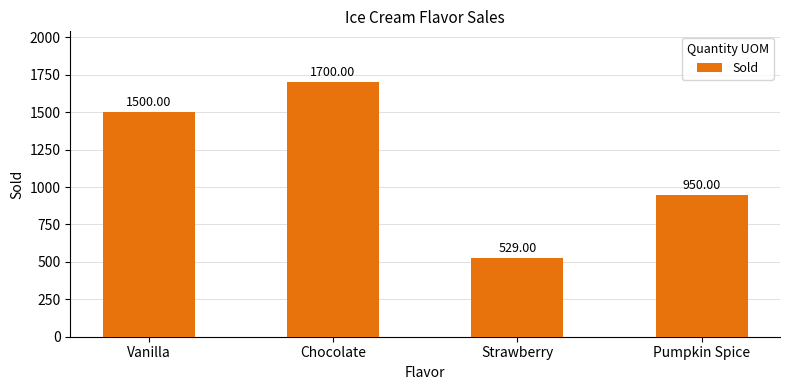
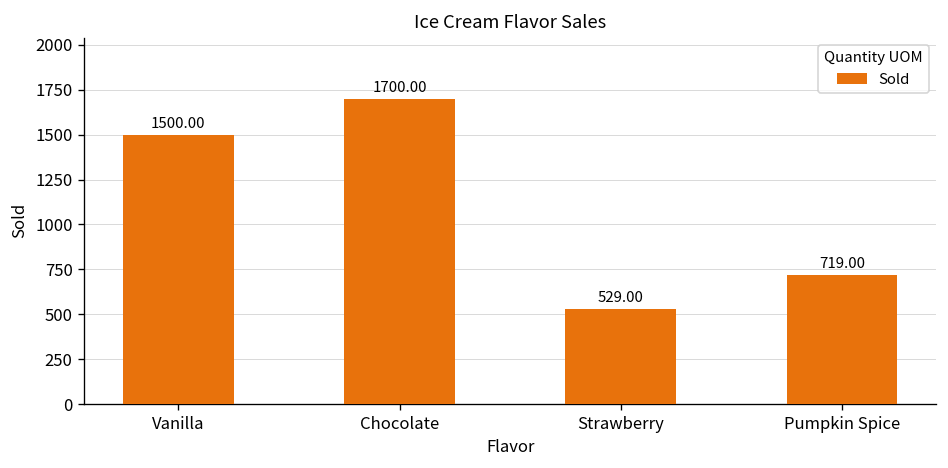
  {
    "Vanilla": 1500.00,
    "Chocolate": 1700.00,
    "Strawberry": 529.00,
-   "Pumpkin Spice": 950.00
+   "Pumpkin Spice": 719.00
  }
